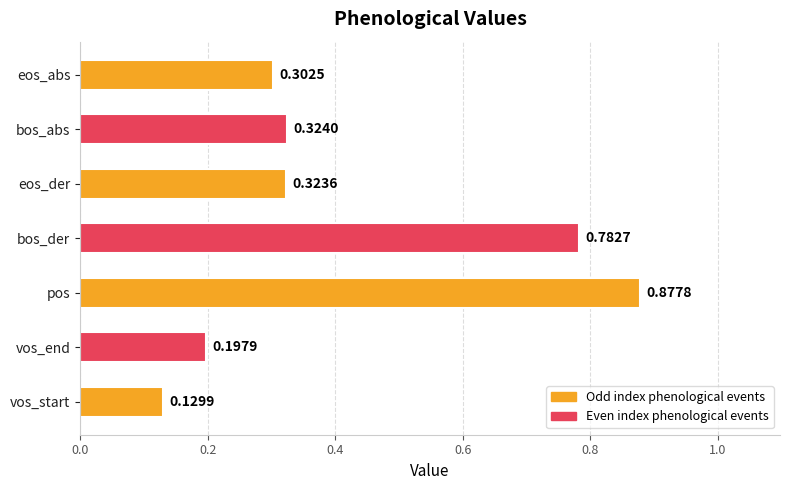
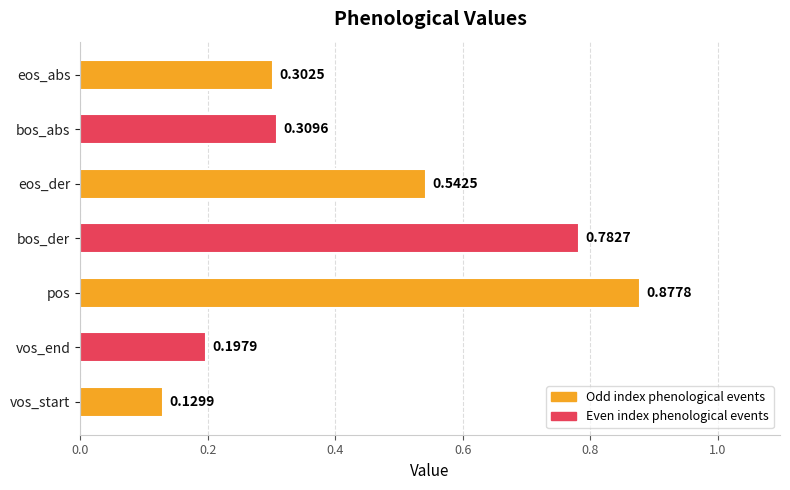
  {
    "eos_abs": 0.3025,
-   "bos_abs": 0.3240,
-   "eos_der": 0.3236,
+   "bos_abs": 0.3096,
+   "eos_der": 0.5425,
    "bos_der": 0.7827,
    "pos": 0.8778,
    "vos_end": 0.1979,
    "vos_start": 0.1299
  }
